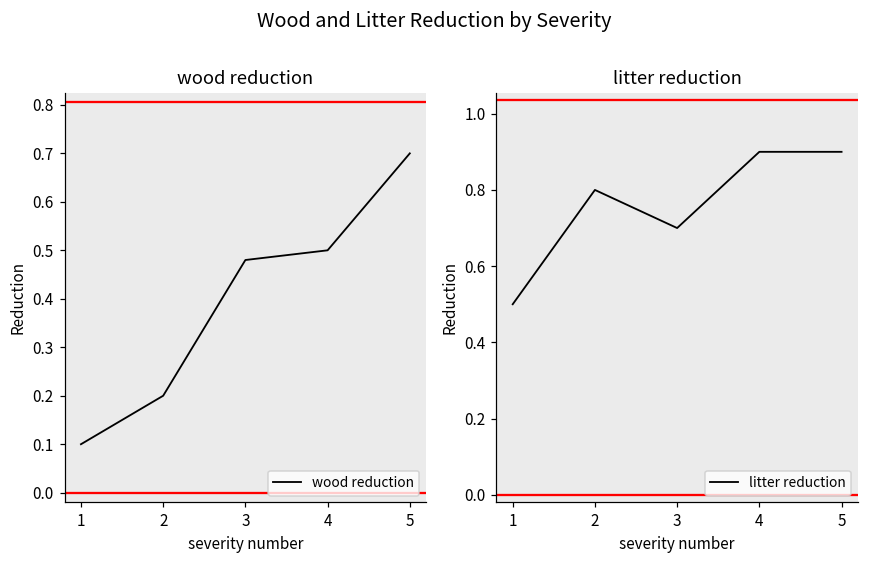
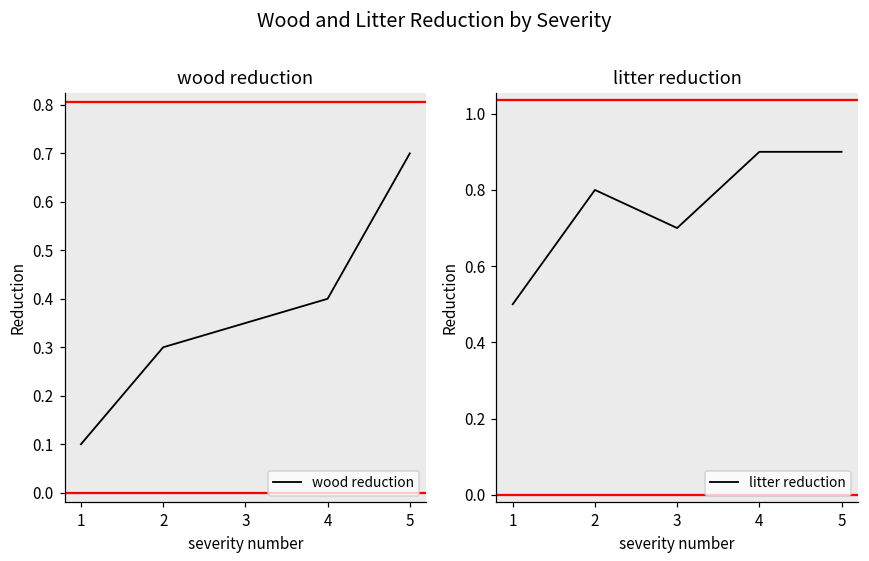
  {
    "wood reduction": {
      "1": 0.10,
-     "2": 0.2,
-     "3": 0.48,
-     "4": 0.5,
+     "2": 0.3,
+     "3": 0.35,
+     "4": 0.4,
      "5": 0.70
    },
    "litter reduction": {
      "1": 0.50,
      "2": 0.80,
      "3": 0.70,
      "4": 0.90,
      "5": 0.90
    }
  }
